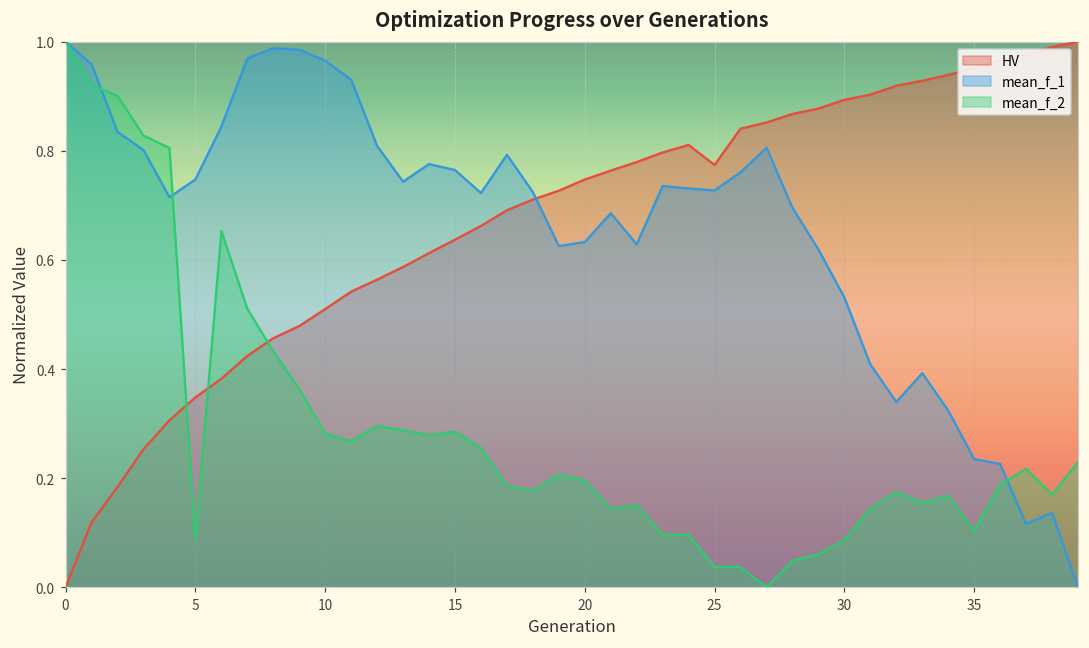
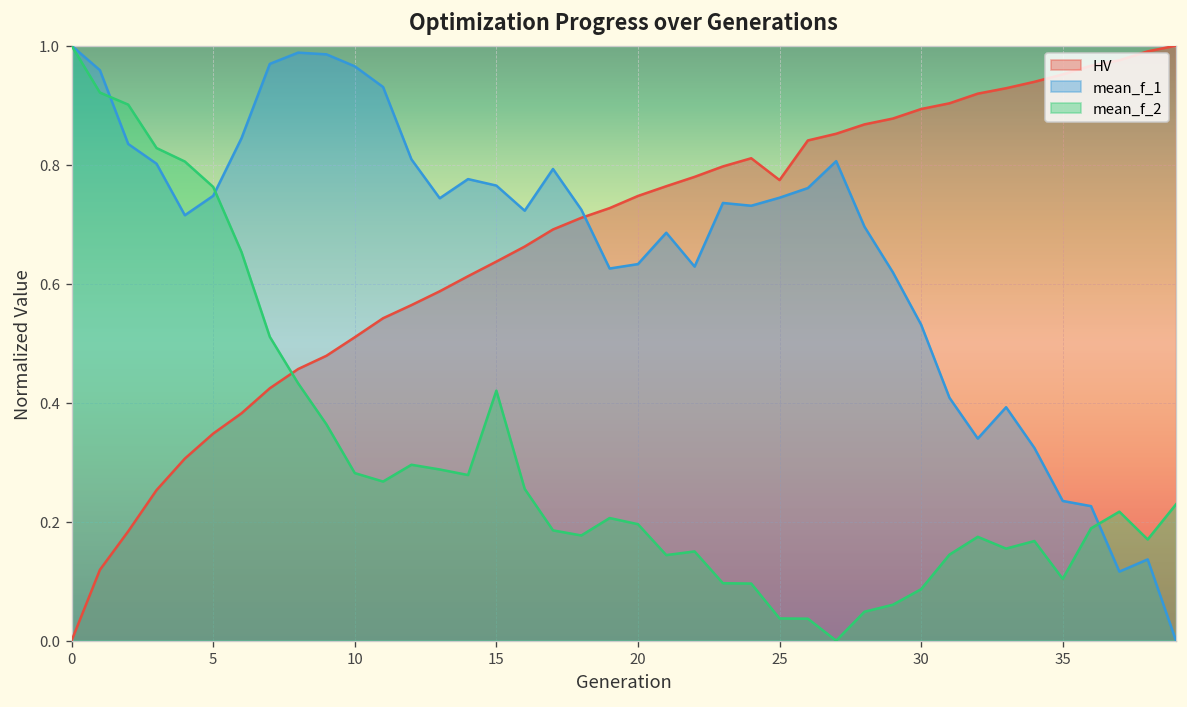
  {
    "HV": {
      "0": 0.00,
      "5": 0.35,
      "10": 0.51,
      "15": 0.64,
      "20": 0.75,
      "25": 0.77,
      "30": 0.89
    },
    "mean_f_1": {
      "5": 0.75,
      "10": 0.97,
      "15": 0.76,
      "20": 0.63,
-     "25": 0.73,
+     "25": 0.74,
      "30": 0.53,
      "35": 0.23
    },
    "mean_f_2": {
-     "5": 0.09,
+     "5": 0.76,
      "10": 0.28,
-     "15": 0.29,
+     "15": 0.42,
      "20": 0.20,
      "25": 0.04,
      "30": 0.09,
      "35": 0.10
    }
  }
